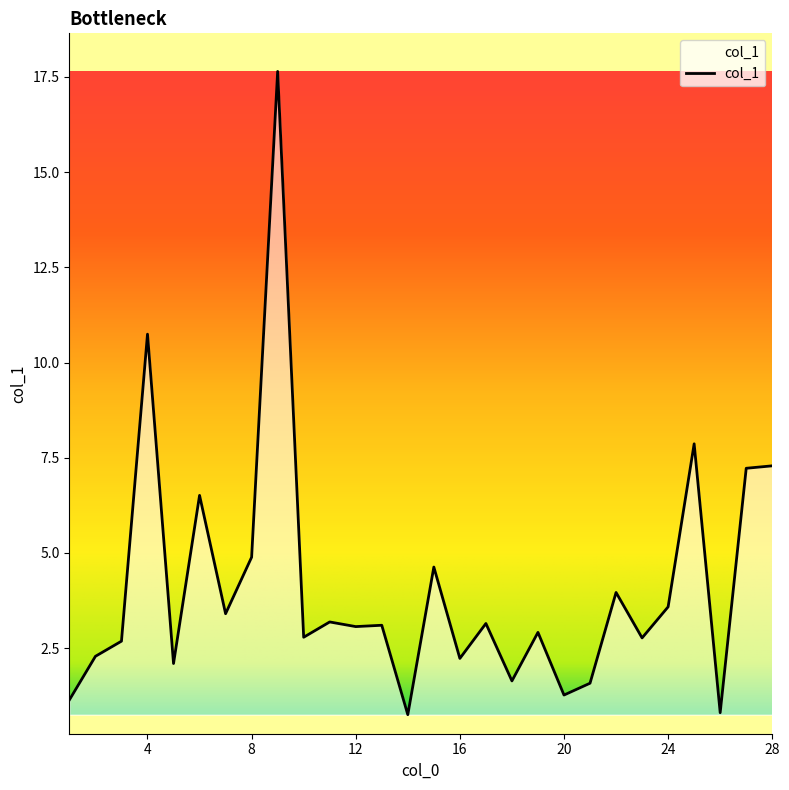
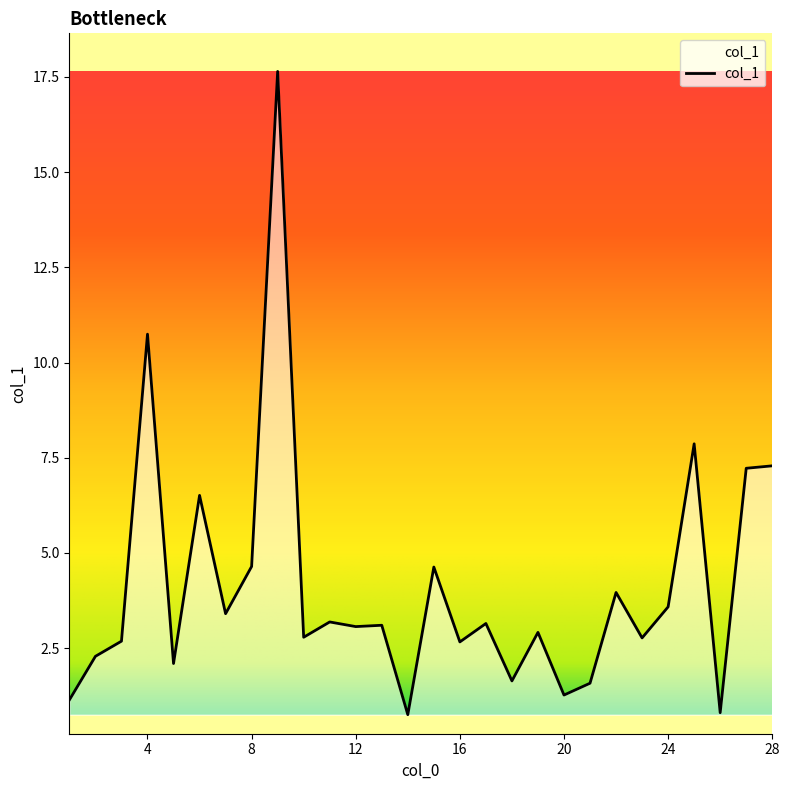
  {
    "4": 10.7,
-   "8": 4.9,
+   "8": 4.6,
    "12": 3.1,
-   "16": 2.2,
+   "16": 2.7,
    "20": 1.3,
    "24": 3.6,
    "28": 7.3
  }
